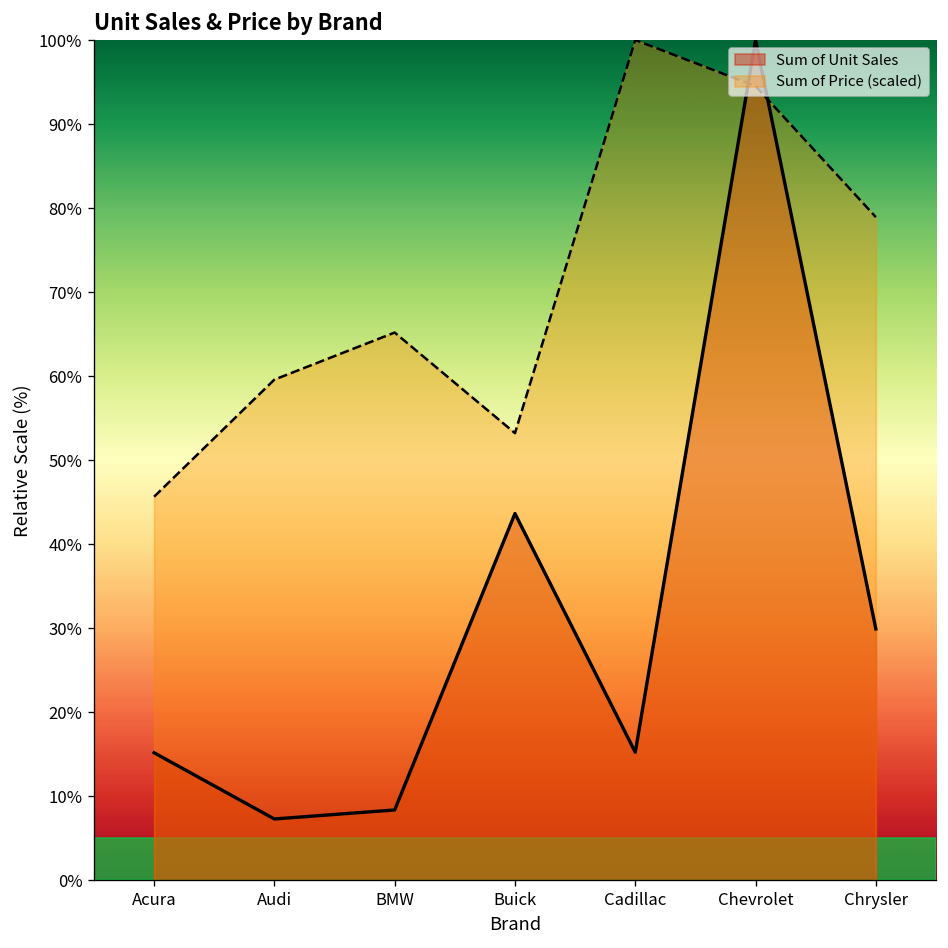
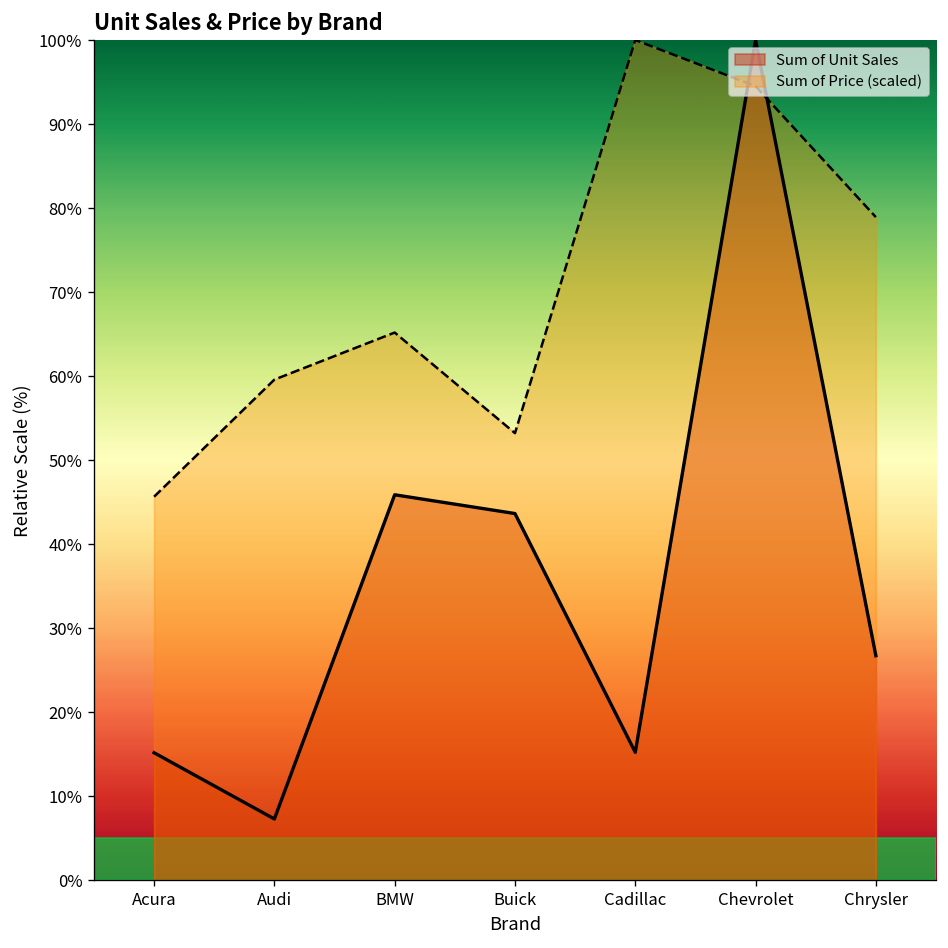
  {
    "Sum of Unit Sales": {
      "Acura": "15%",
      "Audi": "7%",
-     "BMW": "8%",
+     "BMW": "46%",
      "Buick": "44%",
      "Cadillac": "15%",
      "Chevrolet": "100%",
-     "Chrysler": "30%"
+     "Chrysler": "27%"
    },
    "Sum of Price (scaled)": {
      "Acura": "46%",
      "Audi": "60%",
      "BMW": "65%",
      "Buick": "53%",
      "Cadillac": "100%",
      "Chrysler": "79%"
    }
  }
